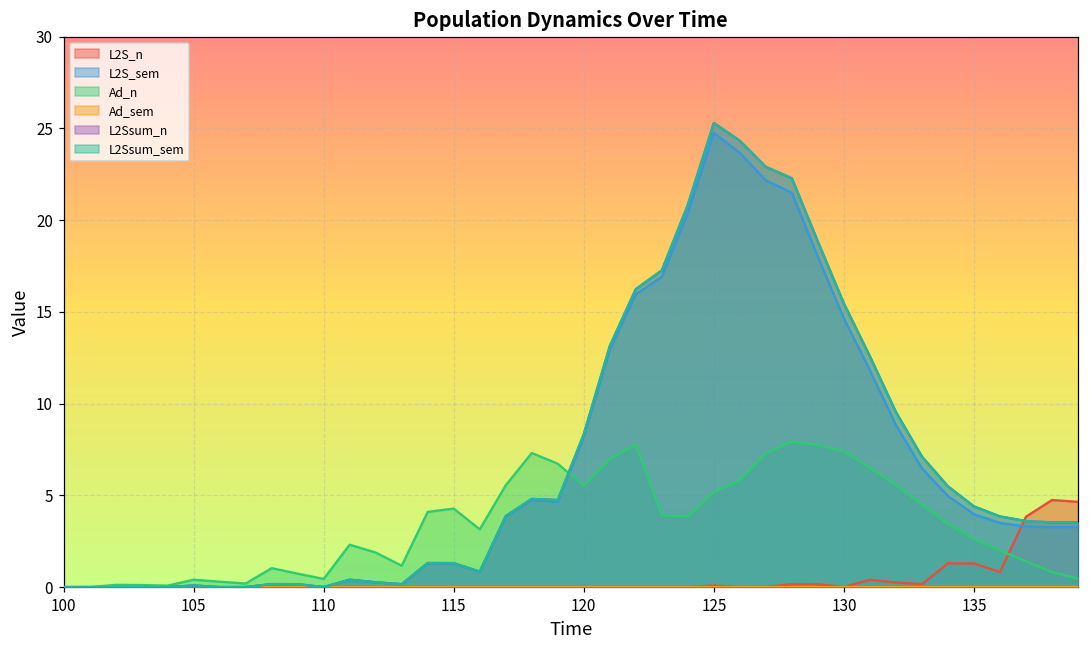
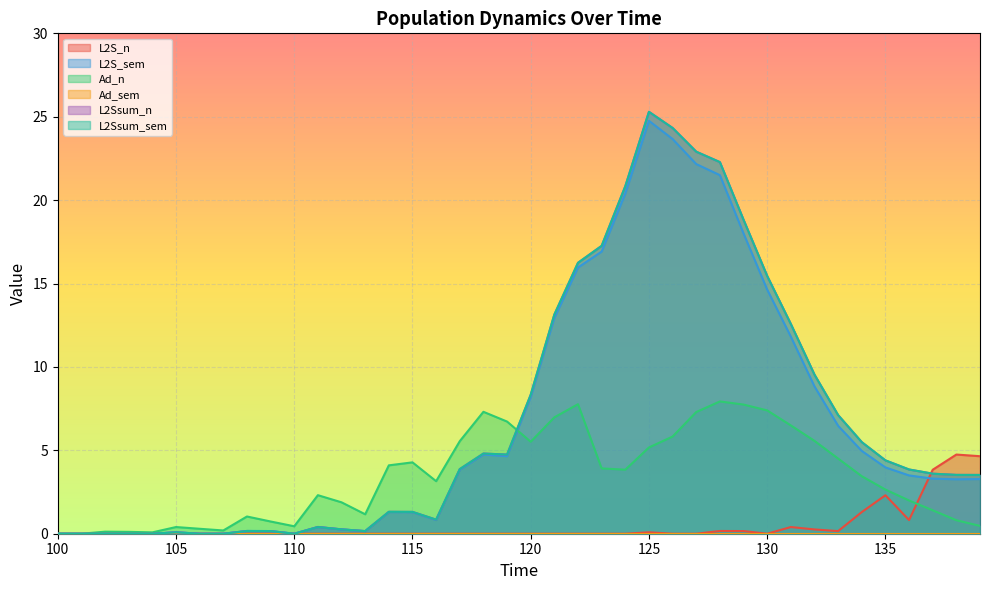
  {
    "L2S_n": {
-     "135": 1.3
+     "135": 2.3
    },
    "Ad_sem": {
      "135": 0.0
    }
  }
